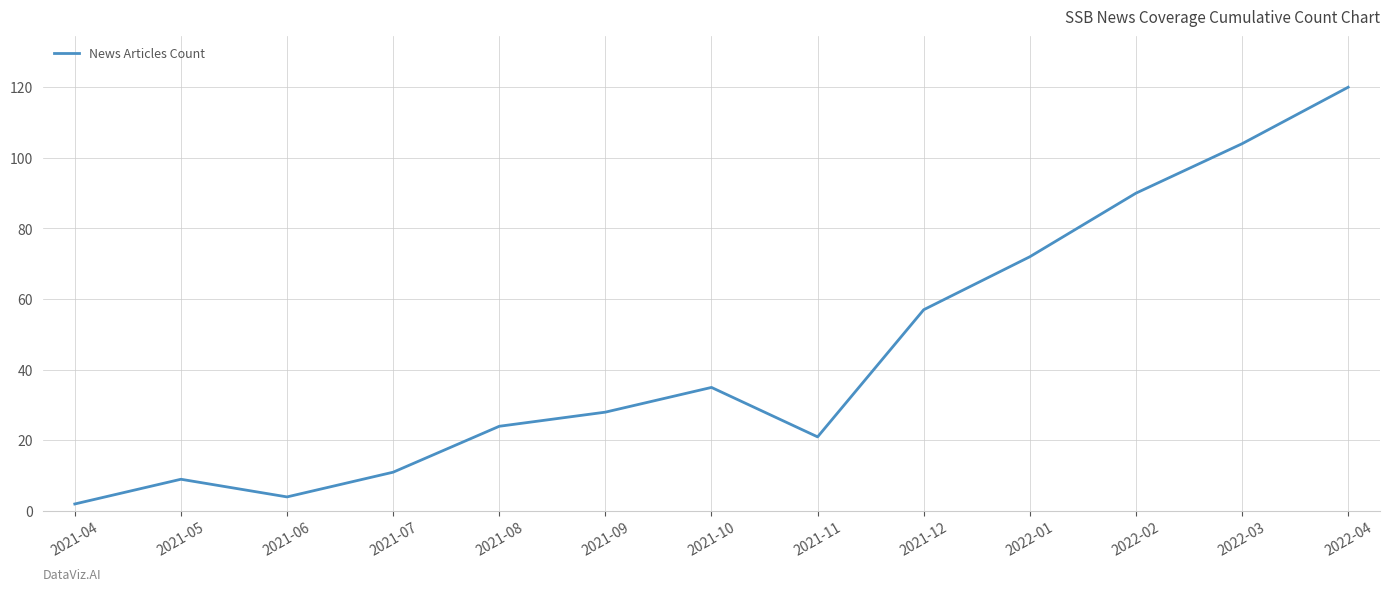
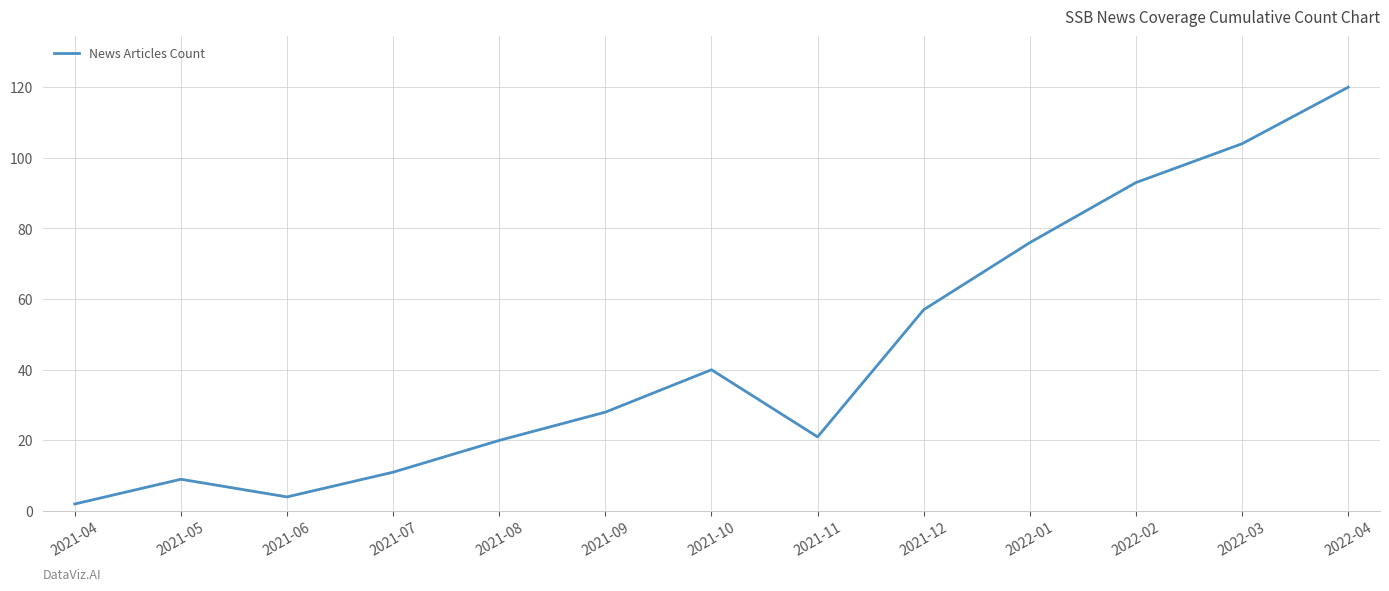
  {
    "2021-04": 2,
    "2021-05": 9,
    "2021-06": 4,
    "2021-07": 11,
-   "2021-08": 24,
+   "2021-08": 20,
    "2021-09": 28,
-   "2021-10": 35,
+   "2021-10": 40,
    "2021-11": 21,
    "2021-12": 57,
-   "2022-01": 72,
-   "2022-02": 90,
+   "2022-01": 76,
+   "2022-02": 93,
    "2022-03": 104,
    "2022-04": 120
  }
